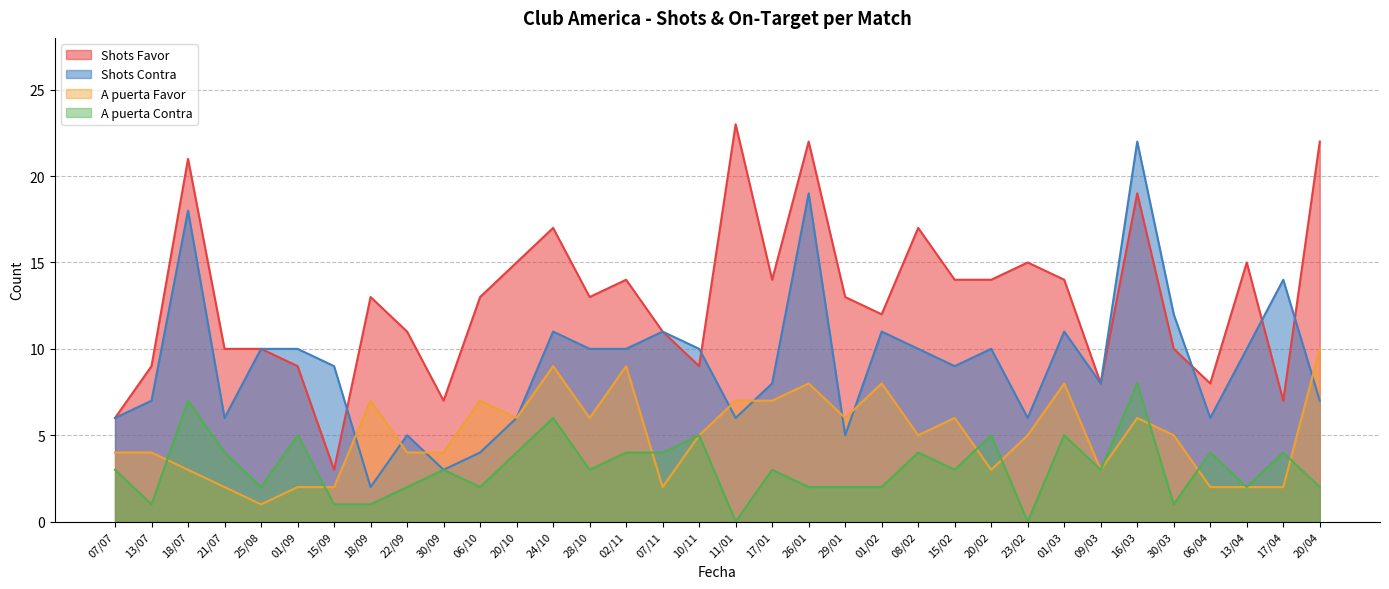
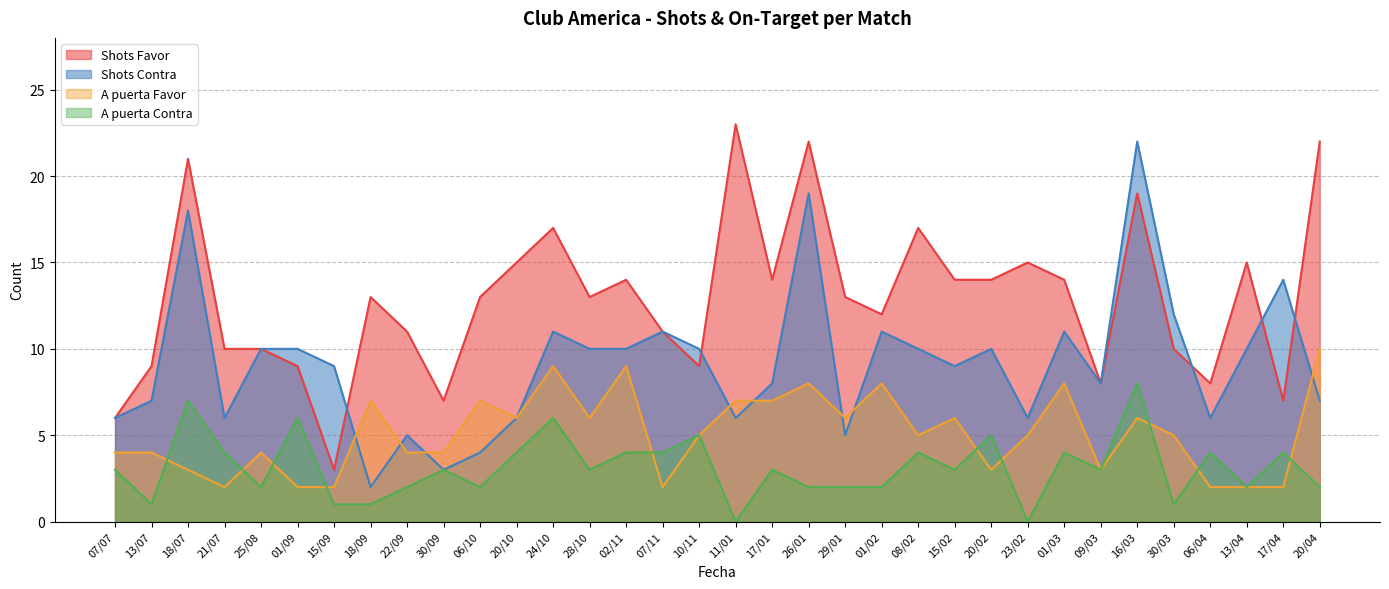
  {
    "Shots Favor": {
      "13/07": 9,
      "18/07": 21,
      "21/07": 10,
      "01/09": 9,
      "15/09": 3,
      "18/09": 13,
      "22/09": 11,
      "30/09": 7,
      "06/10": 13,
      "20/10": 15,
      "24/10": 17,
      "28/10": 13,
      "02/11": 14,
      "10/11": 9,
      "11/01": 23,
      "17/01": 14,
      "26/01": 22,
      "29/01": 13,
      "01/02": 12,
      "08/02": 17,
      "15/02": 14,
      "20/02": 14,
      "23/02": 15,
      "01/03": 14,
      "16/03": 19,
      "30/03": 10,
      "06/04": 8,
      "13/04": 15,
      "17/04": 7,
      "20/04": 22
    },
    "Shots Contra": {
      "13/07": 7,
      "18/07": 18,
      "21/07": 6,
      "01/09": 10,
      "15/09": 9,
      "18/09": 2,
      "22/09": 5,
      "06/10": 4,
      "24/10": 11,
      "28/10": 10,
      "02/11": 10,
      "10/11": 10,
      "11/01": 6,
      "17/01": 8,
      "26/01": 19,
      "29/01": 5,
      "01/02": 11,
      "08/02": 10,
      "15/02": 9,
      "20/02": 10,
      "23/02": 6,
      "01/03": 11,
      "16/03": 22,
      "30/03": 12,
      "06/04": 6,
      "13/04": 10,
      "17/04": 14,
      "20/04": 7
    },
    "A puerta Favor": {
      "07/07": 4,
      "13/07": 4,
      "18/07": 3,
      "21/07": 2,
-     "25/08": 1,
+     "25/08": 4,
      "01/09": 2,
      "15/09": 2,
      "18/09": 7,
      "22/09": 4,
      "30/09": 4,
      "06/10": 7,
      "24/10": 9,
      "28/10": 6,
      "02/11": 9,
      "07/11": 2,
      "11/01": 7,
      "17/01": 7,
      "26/01": 8,
      "29/01": 6,
      "01/02": 8,
      "08/02": 5,
      "15/02": 6,
      "20/02": 3,
      "23/02": 5,
      "01/03": 8,
      "16/03": 6,
      "30/03": 5,
      "06/04": 2,
      "17/04": 2,
      "20/04": 10
    },
    "A puerta Contra": {
      "07/07": 3,
      "13/07": 1,
      "18/07": 7,
      "21/07": 4,
      "25/08": 2,
-     "01/09": 5,
+     "01/09": 6,
      "15/09": 1,
      "18/09": 1,
      "22/09": 2,
      "06/10": 2,
      "20/10": 4,
      "24/10": 6,
      "28/10": 3,
      "02/11": 4,
      "07/11": 4,
      "11/01": 0,
      "17/01": 3,
      "26/01": 2,
      "29/01": 2,
      "01/02": 2,
      "08/02": 4,
      "15/02": 3,
      "20/02": 5,
      "23/02": 0,
-     "01/03": 5,
+     "01/03": 4,
      "16/03": 8,
      "30/03": 1,
      "06/04": 4,
      "17/04": 4,
      "20/04": 2
    }
  }
